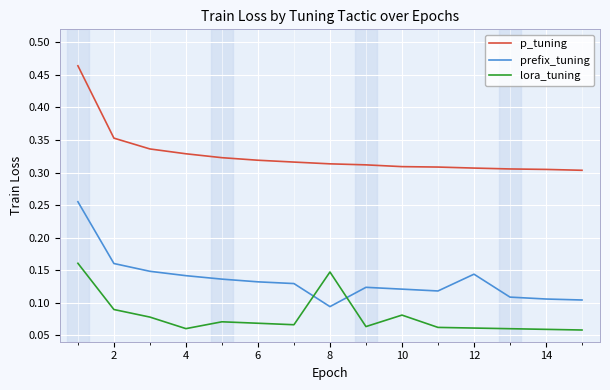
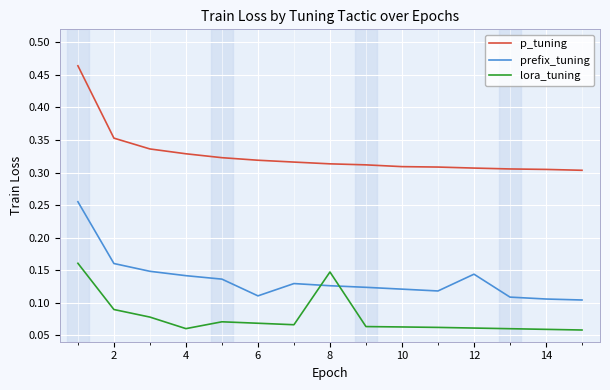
  {
    "p_tuning": {
      "2": 0.35,
      "4": 0.33,
      "6": 0.32,
      "8": 0.31,
      "10": 0.31,
      "12": 0.31,
      "14": 0.30
    },
    "prefix_tuning": {
      "2": 0.16,
      "4": 0.14,
-     "6": 0.13,
-     "8": 0.09,
+     "6": 0.11,
+     "8": 0.13,
      "10": 0.12,
      "12": 0.14,
      "14": 0.11
    },
    "lora_tuning": {
      "2": 0.09,
      "4": 0.06,
      "6": 0.07,
      "8": 0.15,
-     "10": 0.08,
+     "10": 0.06,
      "12": 0.06,
      "14": 0.06
    }
  }
